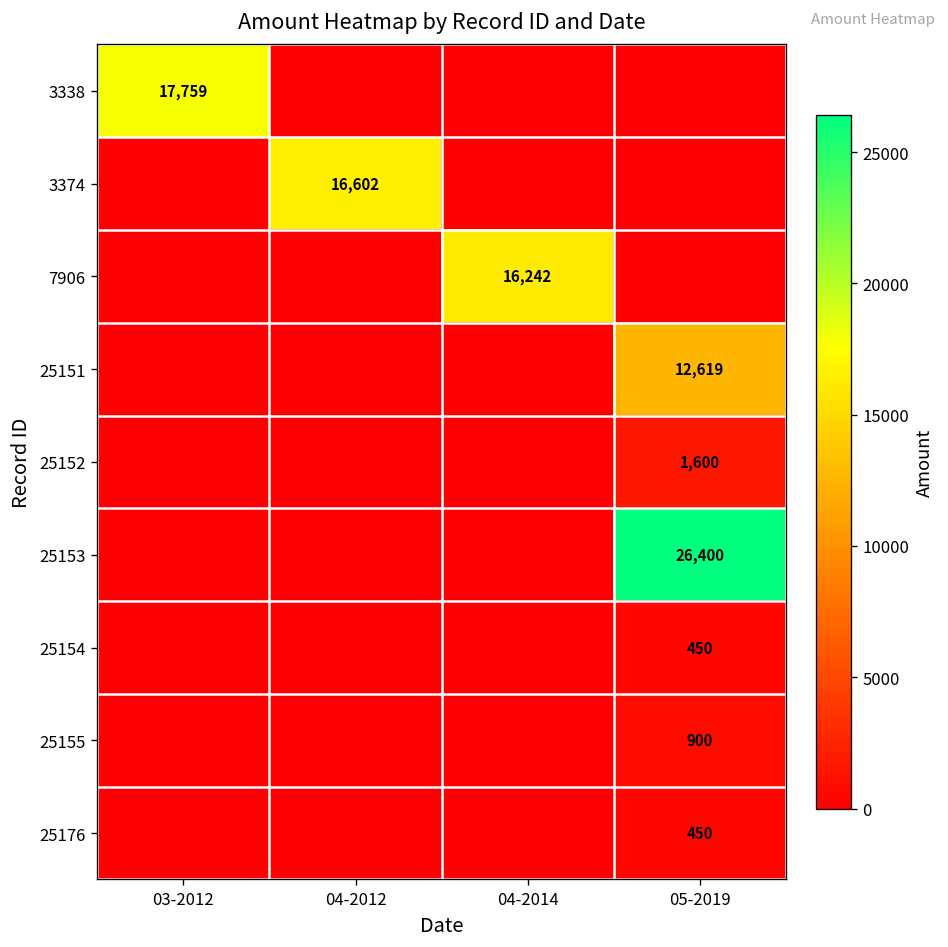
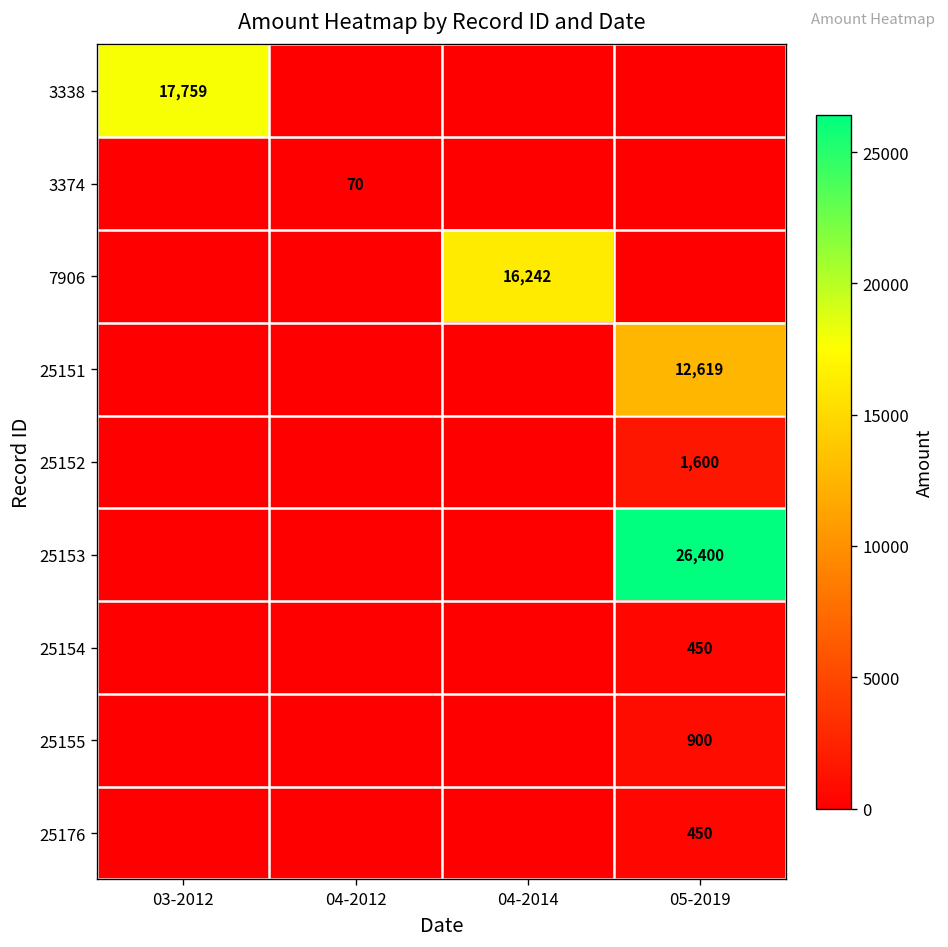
  {
    "3338": {
      "03-2012": "17,759"
    },
    "3374": {
-     "04-2012": "16,602"
+     "04-2012": "70"
    },
    "7906": {
      "04-2014": "16,242"
    },
    "25151": {
      "05-2019": "12,619"
    },
    "25152": {
      "05-2019": "1,600"
    },
    "25153": {
      "05-2019": "26,400"
    },
    "25154": {
      "05-2019": "450"
    },
    "25155": {
      "05-2019": "900"
    },
    "25176": {
      "05-2019": "450"
    }
  }
